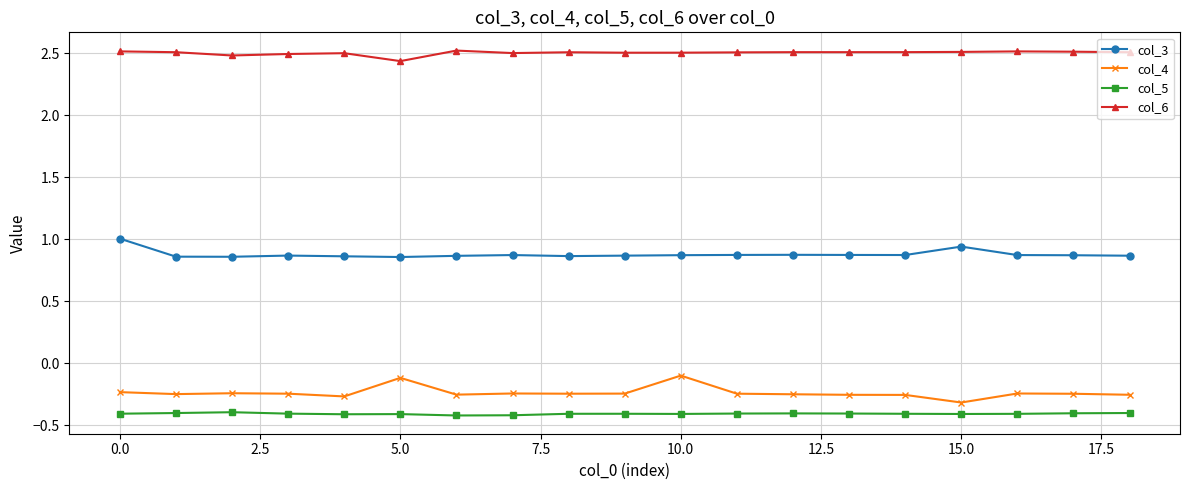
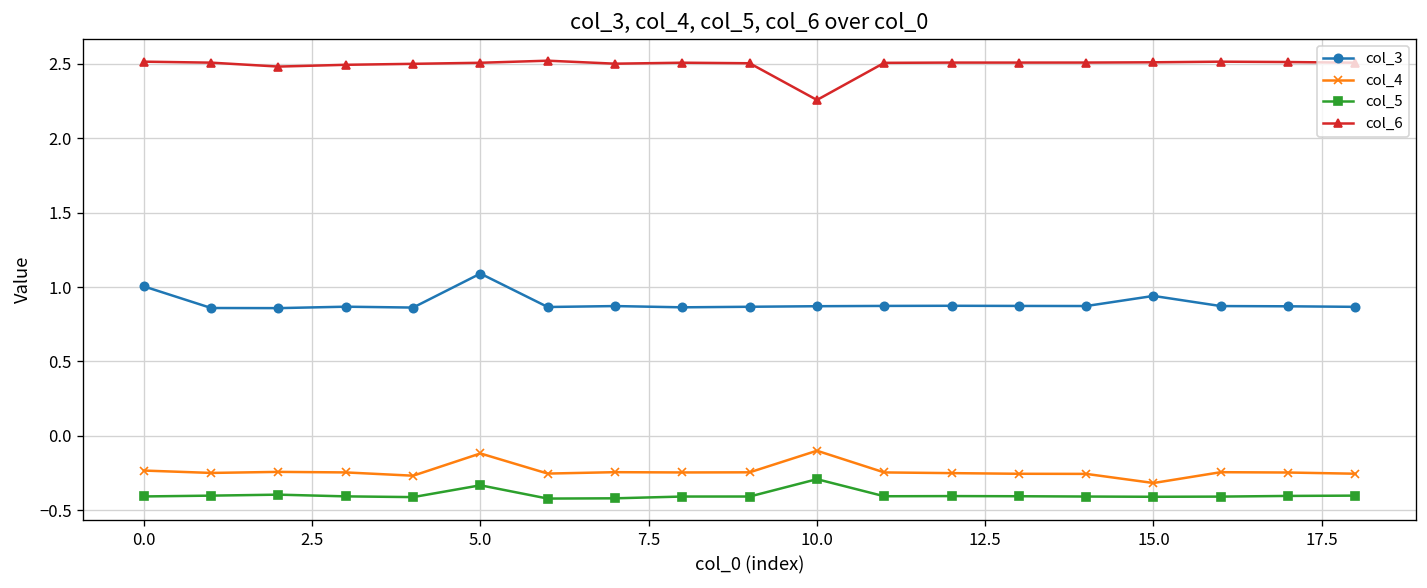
  {
    "col_3": {
      "0.0": 1.00,
-     "5.0": 0.86,
+     "5.0": 1.09,
      "10.0": 0.87,
      "15.0": 0.94
    },
    "col_4": {
      "0.0": -0.23,
      "5.0": -0.12,
      "10.0": -0.10,
      "15.0": -0.32
    },
    "col_5": {
      "0.0": -0.41,
-     "5.0": -0.41,
-     "10.0": -0.41,
+     "5.0": -0.33,
+     "10.0": -0.29,
      "15.0": -0.41
    },
    "col_6": {
      "0.0": 2.52,
-     "5.0": 2.44,
-     "10.0": 2.51,
+     "5.0": 2.51,
+     "10.0": 2.26,
      "15.0": 2.51
    }
  }
